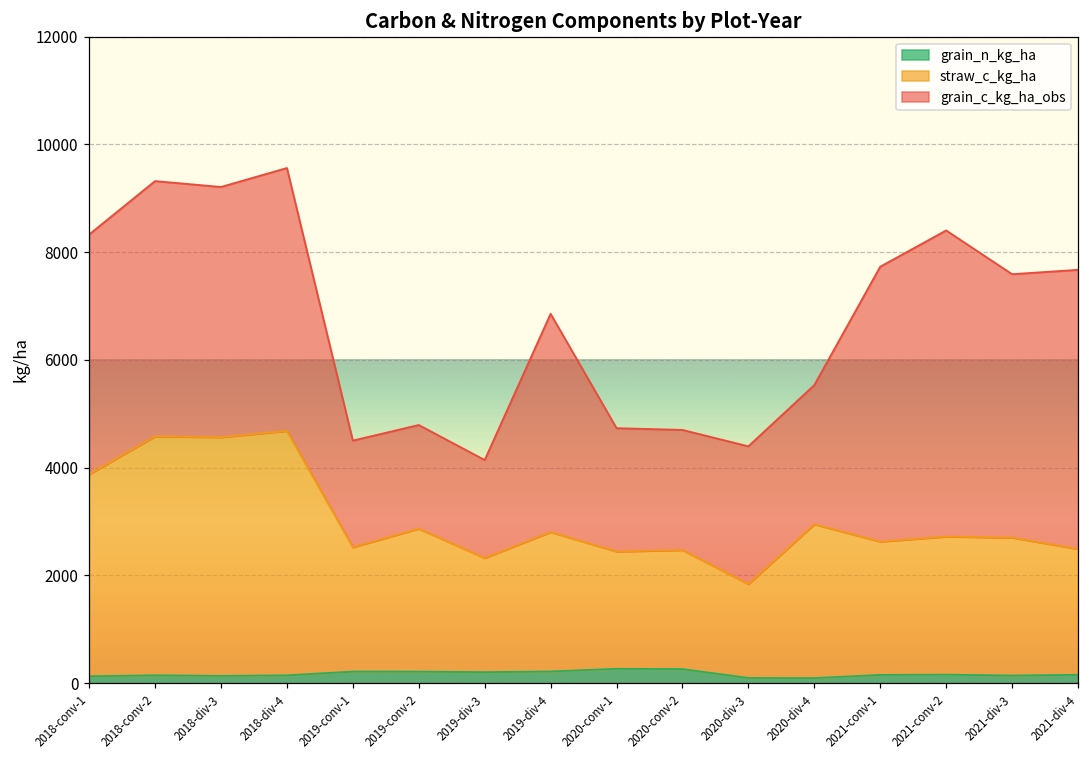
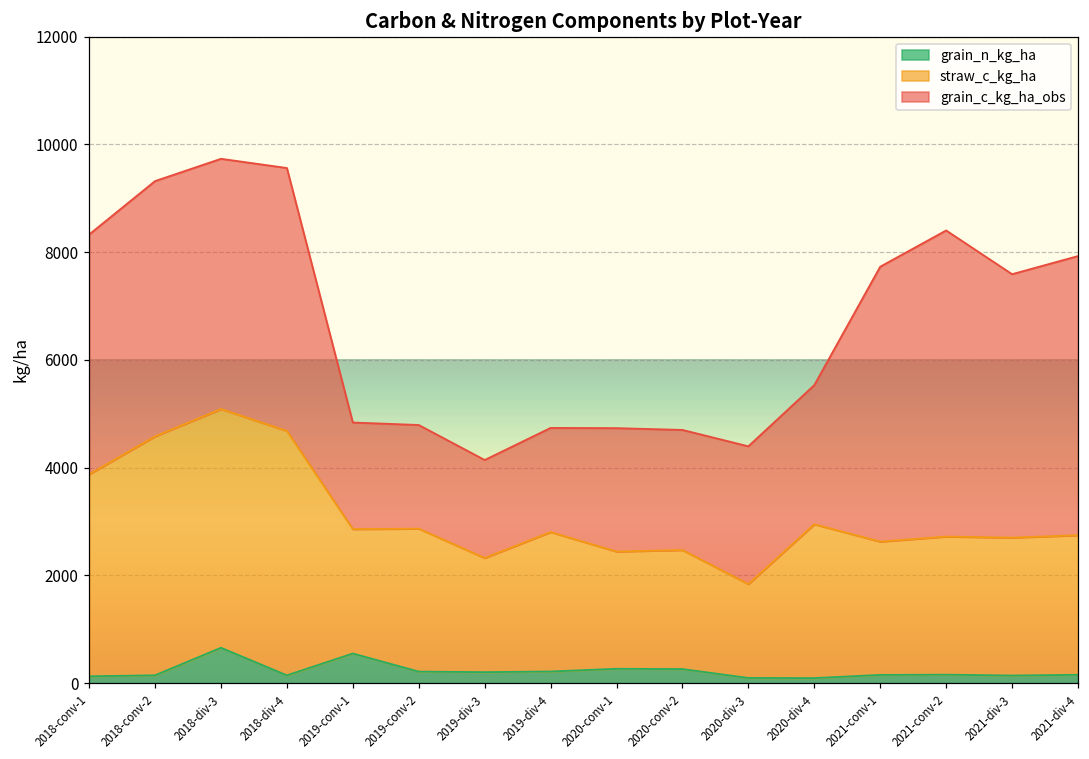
  {
    "grain_n_kg_ha": {
      "2018-conv-1": 100,
      "2018-conv-2": 100,
-     "2018-div-3": 100,
+     "2018-div-3": 700,
      "2018-div-4": 100,
-     "2019-conv-1": 200,
+     "2019-conv-1": 600,
      "2019-conv-2": 200,
      "2019-div-3": 200,
      "2019-div-4": 200,
      "2020-conv-1": 300,
      "2020-conv-2": 300,
      "2020-div-3": 100,
      "2020-div-4": 100,
      "2021-conv-1": 200,
      "2021-conv-2": 200,
      "2021-div-3": 100,
      "2021-div-4": 200
    },
    "straw_c_kg_ha": {
      "2018-conv-1": 3800,
      "2018-conv-2": 4400,
      "2018-div-3": 4400,
      "2018-div-4": 4500,
      "2019-conv-1": 2300,
      "2019-conv-2": 2700,
      "2019-div-3": 2100,
      "2019-div-4": 2600,
      "2020-conv-1": 2200,
      "2020-conv-2": 2200,
      "2020-div-3": 1700,
      "2020-div-4": 2900,
      "2021-conv-1": 2500,
      "2021-conv-2": 2600,
      "2021-div-3": 2600,
-     "2021-div-4": 2300
+     "2021-div-4": 2600
    },
    "grain_c_kg_ha_obs": {
      "2018-conv-1": 4500,
      "2018-conv-2": 4700,
      "2018-div-3": 4600,
      "2018-div-4": 4900,
      "2019-conv-1": 2000,
      "2019-conv-2": 1900,
      "2019-div-3": 1800,
-     "2019-div-4": 4100,
+     "2019-div-4": 1900,
      "2020-conv-1": 2300,
      "2020-conv-2": 2200,
      "2020-div-3": 2600,
      "2020-div-4": 2600,
      "2021-conv-1": 5100,
      "2021-conv-2": 5700,
      "2021-div-3": 4900,
      "2021-div-4": 5200
    }
  }
